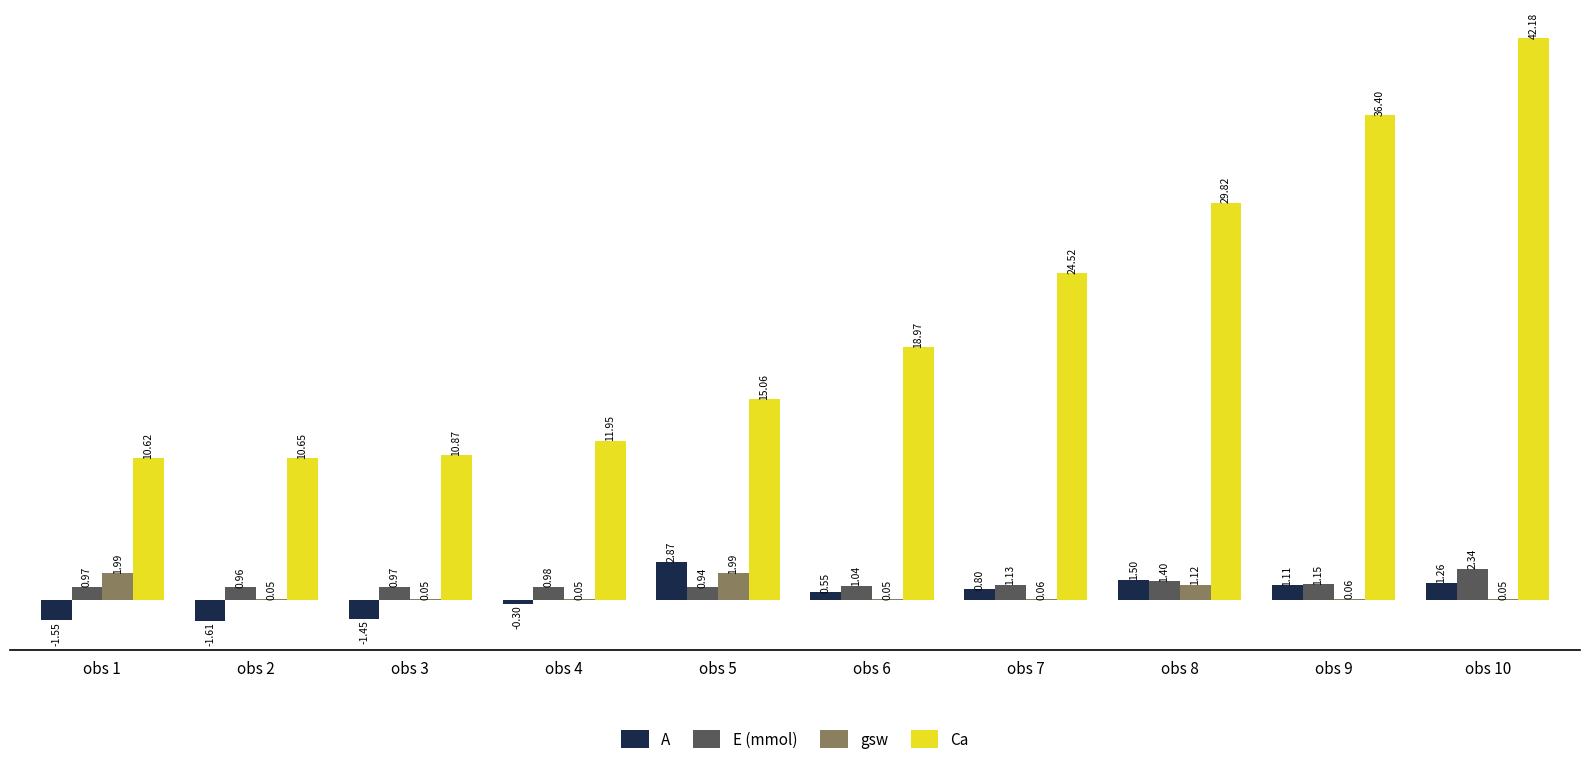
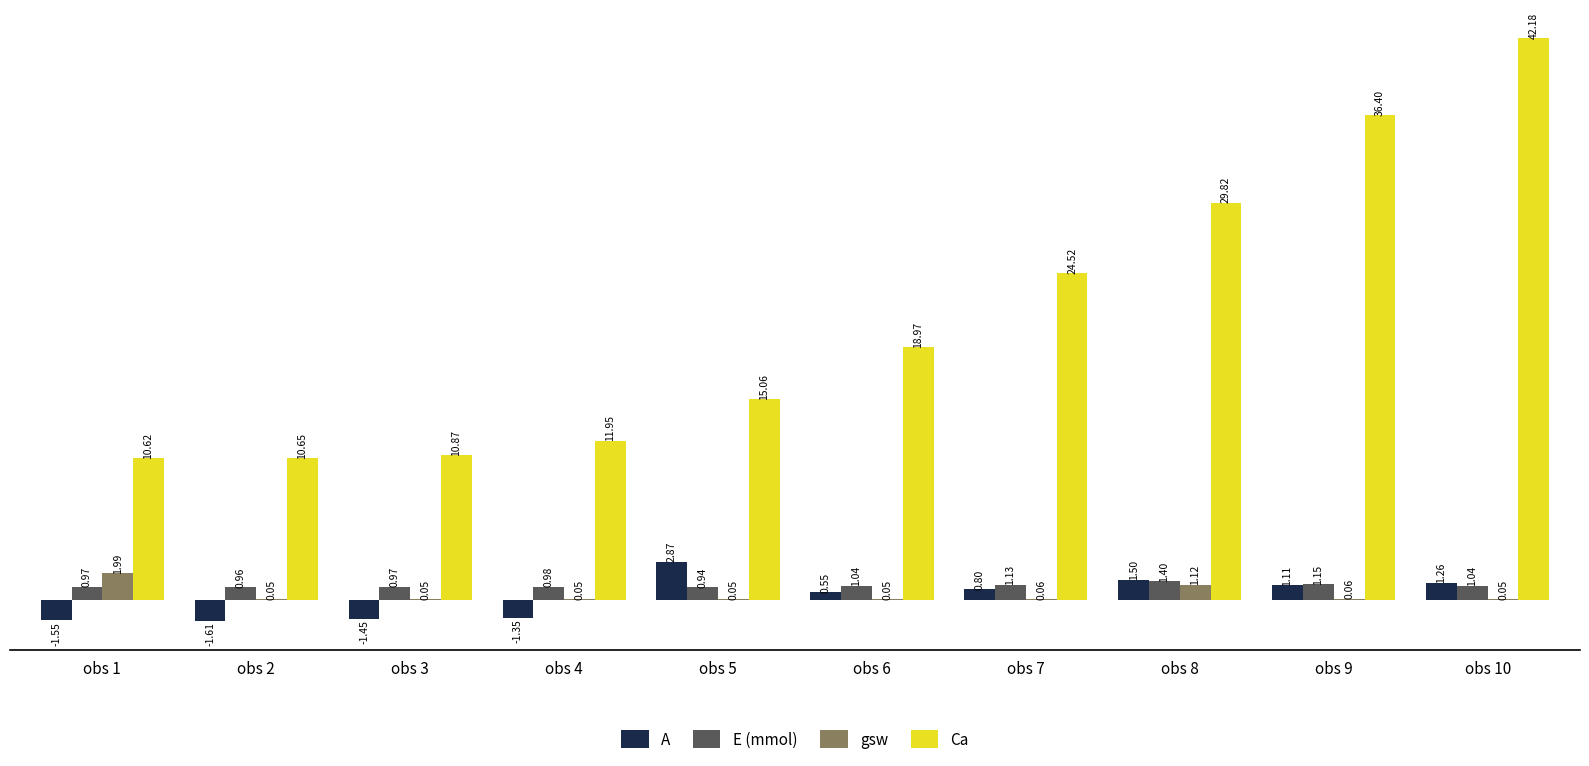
  {
    "A": {
      "obs 1": -1.55,
      "obs 2": -1.61,
      "obs 3": -1.45,
-     "obs 4": -0.30,
+     "obs 4": -1.35,
      "obs 5": 2.87,
      "obs 6": 0.55,
      "obs 7": 0.80,
      "obs 8": 1.50,
      "obs 9": 1.11,
      "obs 10": 1.26
    },
    "E (mmol)": {
      "obs 1": 0.97,
      "obs 2": 0.96,
      "obs 3": 0.97,
      "obs 4": 0.98,
      "obs 5": 0.94,
      "obs 6": 1.04,
      "obs 7": 1.13,
      "obs 8": 1.40,
      "obs 9": 1.15,
-     "obs 10": 2.34
+     "obs 10": 1.04
    },
    "gsw": {
      "obs 1": 1.99,
      "obs 2": 0.05,
      "obs 3": 0.05,
      "obs 4": 0.05,
-     "obs 5": 1.99,
+     "obs 5": 0.05,
      "obs 6": 0.05,
      "obs 7": 0.06,
      "obs 8": 1.12,
      "obs 9": 0.06,
      "obs 10": 0.05
    },
    "Ca": {
      "obs 1": 10.62,
      "obs 2": 10.65,
      "obs 3": 10.87,
      "obs 4": 11.95,
      "obs 5": 15.06,
      "obs 6": 18.97,
      "obs 7": 24.52,
      "obs 8": 29.82,
      "obs 9": 36.40,
      "obs 10": 42.18
    }
  }
